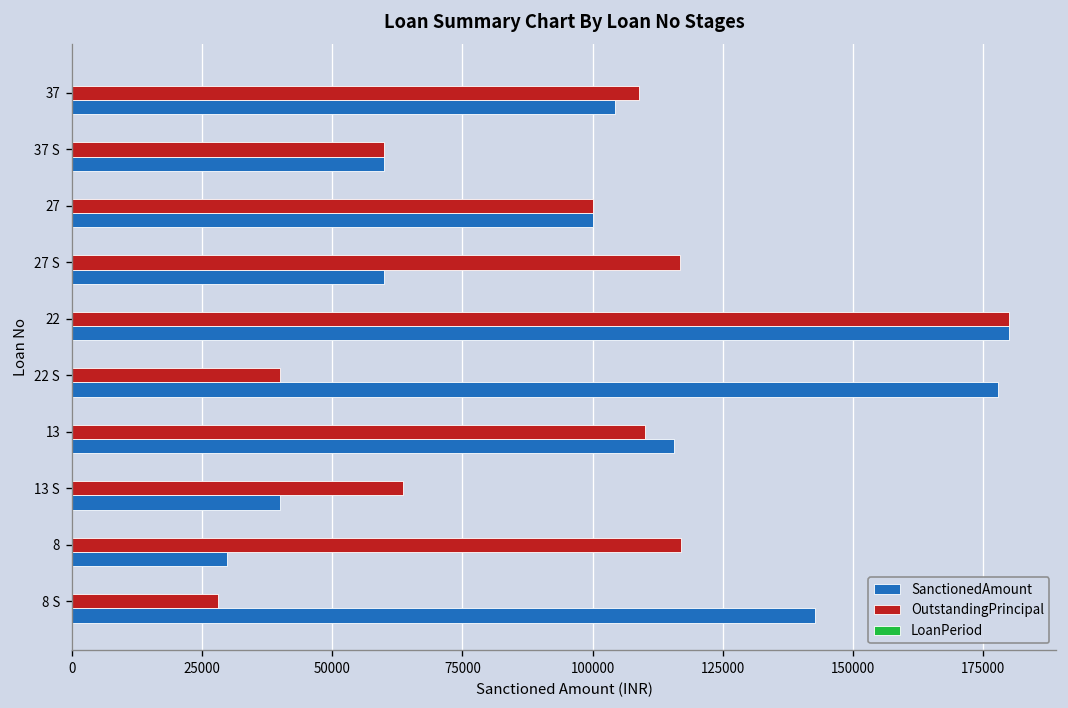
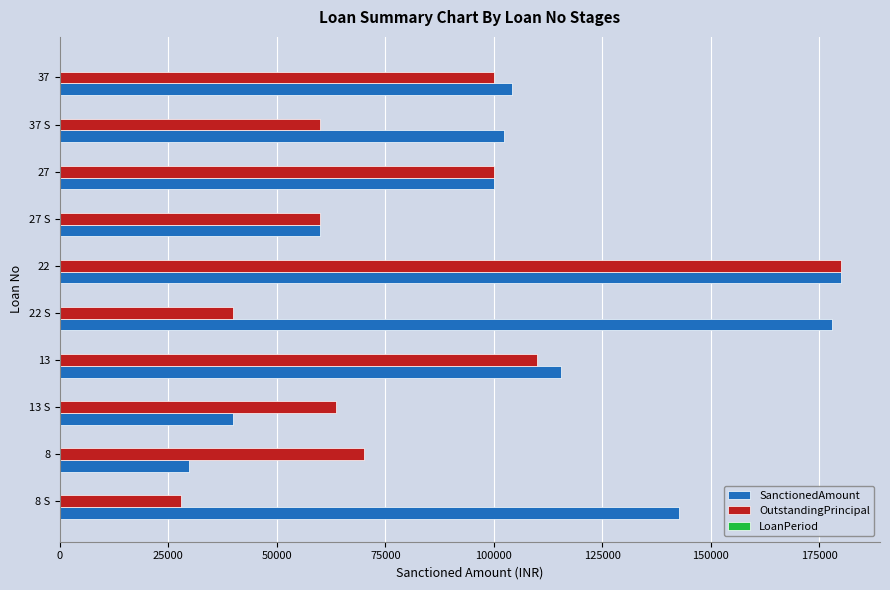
  {
    "SanctionedAmount": {
      "37": 104000,
-     "37 S": 60000,
+     "37 S": 102000,
      "27": 100000,
      "27 S": 60000,
      "22": 180000,
      "22 S": 178000,
      "13": 116000,
      "13 S": 40000,
      "8": 30000,
      "8 S": 143000
    },
    "OutstandingPrincipal": {
-     "37": 109000,
+     "37": 100000,
      "37 S": 60000,
      "27": 100000,
-     "27 S": 117000,
+     "27 S": 60000,
      "22": 180000,
      "22 S": 40000,
      "13": 110000,
      "13 S": 64000,
-     "8": 117000,
+     "8": 70000,
      "8 S": 28000
    }
  }
